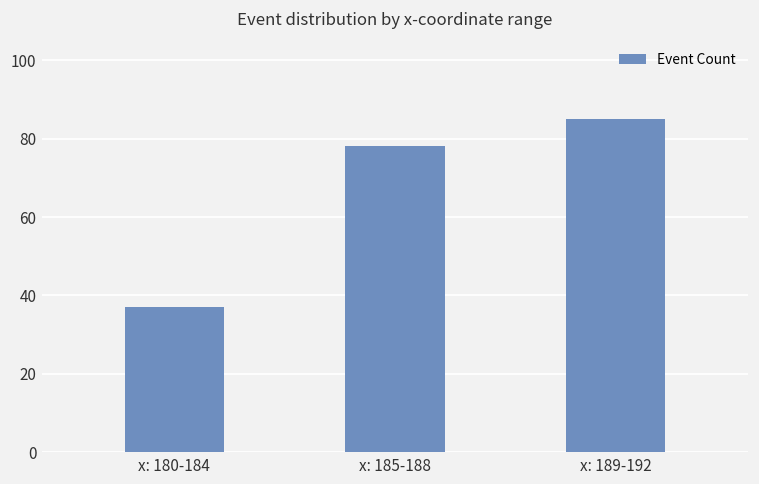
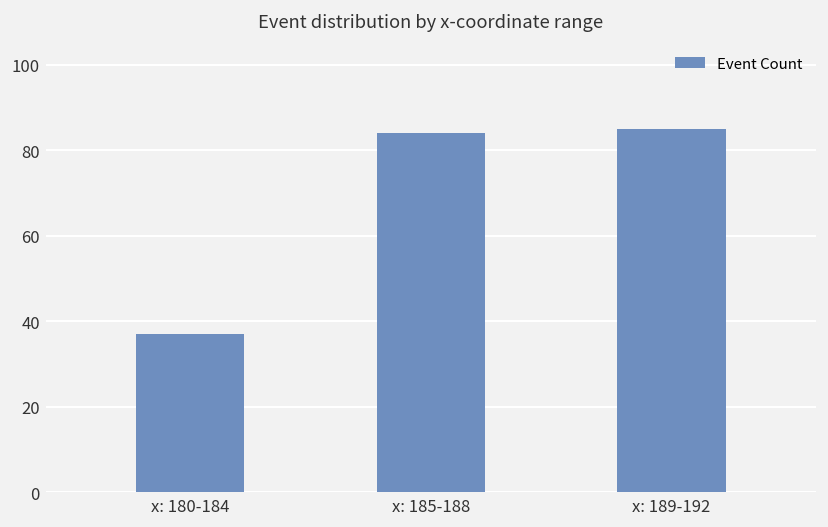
  {
    "x: 180-184": 37,
-   "x: 185-188": 78,
+   "x: 185-188": 84,
    "x: 189-192": 85
  }
